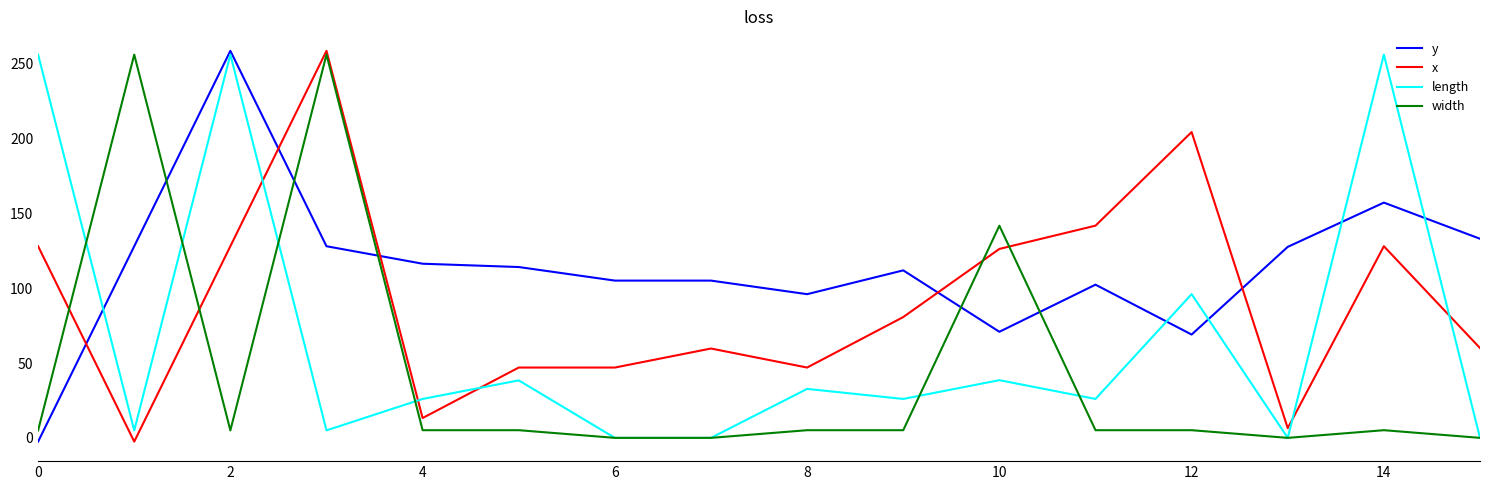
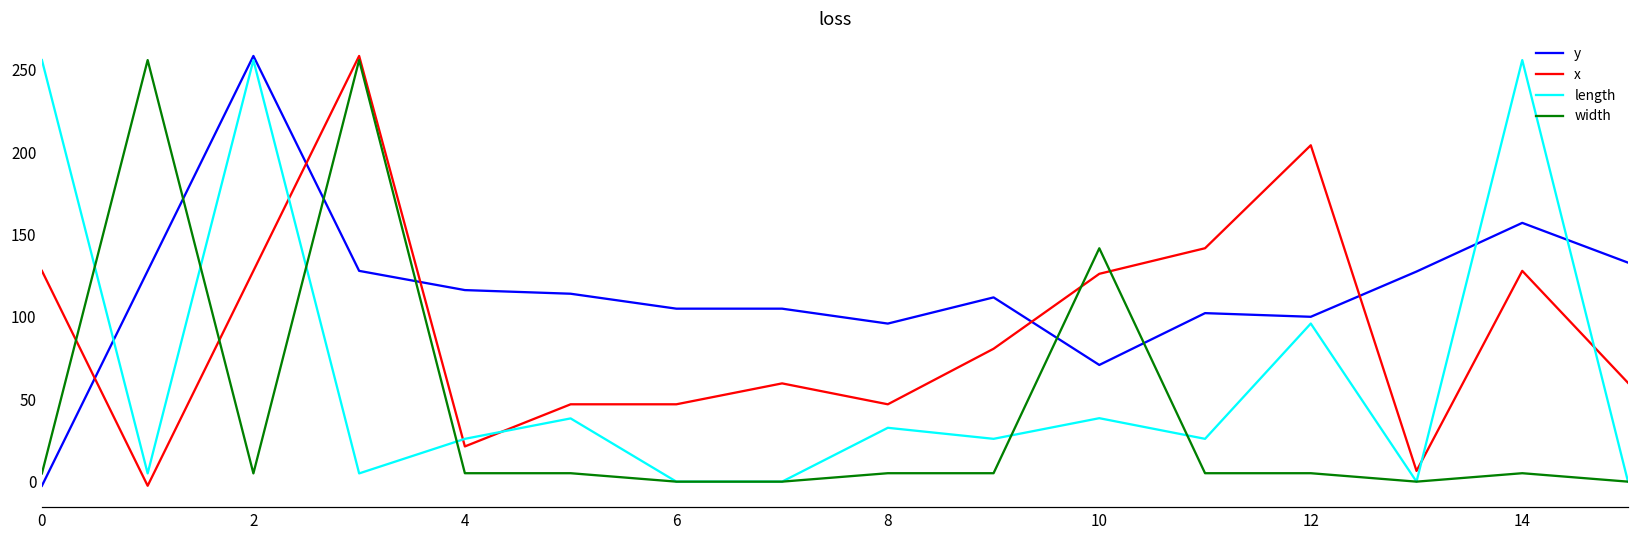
  {
    "y": {
      "0": -3,
      "2": 259,
      "4": 116,
      "6": 105,
      "8": 96,
      "10": 71,
-     "12": 69,
+     "12": 100,
      "14": 157
    },
    "x": {
      "0": 128,
      "2": 128,
-     "4": 13,
+     "4": 21,
      "6": 47,
      "8": 47,
      "10": 126,
      "12": 204,
      "14": 128
    },
    "length": {
      "0": 256,
      "2": 256,
      "4": 26,
      "8": 33,
      "10": 39,
      "12": 96,
      "14": 256
    },
    "width": {
      "0": 5,
      "2": 5,
      "4": 5,
      "8": 5,
      "10": 142,
      "12": 5,
      "14": 5
    }
  }
